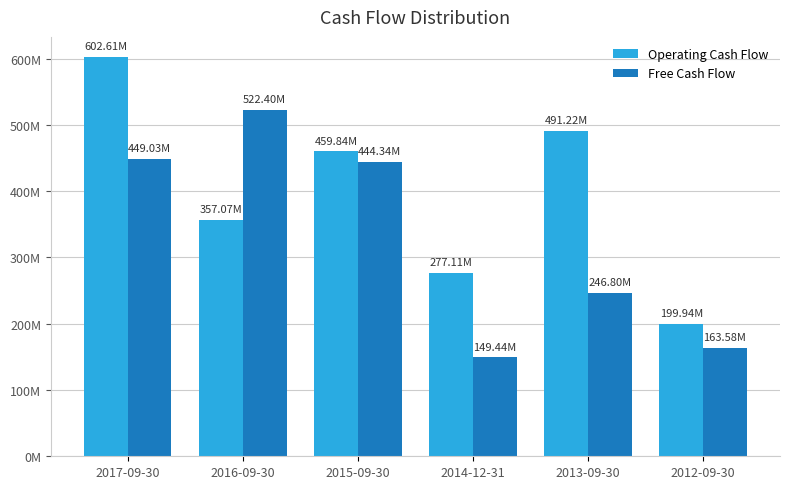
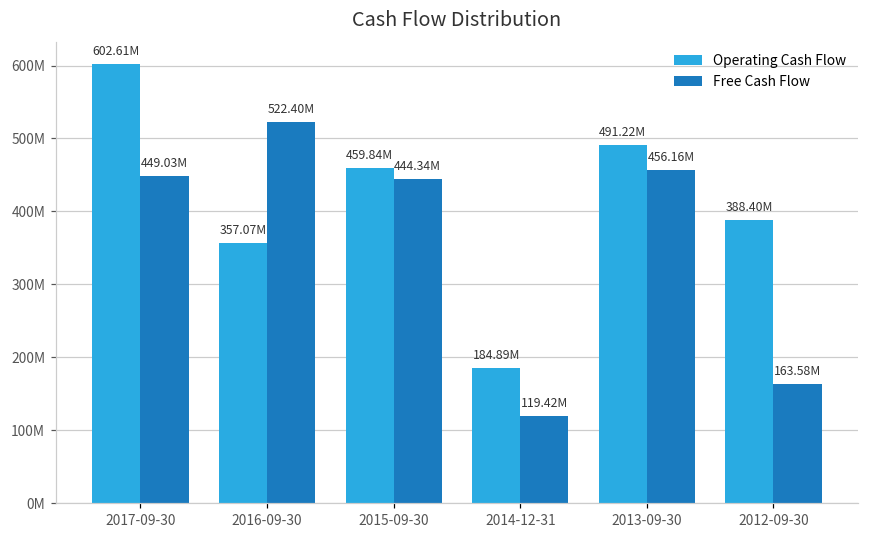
  {
    "Operating Cash Flow": {
      "2017-09-30": "602.61M",
      "2016-09-30": "357.07M",
      "2015-09-30": "459.84M",
-     "2014-12-31": "277.11M",
+     "2014-12-31": "184.89M",
      "2013-09-30": "491.22M",
-     "2012-09-30": "199.94M"
+     "2012-09-30": "388.40M"
    },
    "Free Cash Flow": {
      "2017-09-30": "449.03M",
      "2016-09-30": "522.40M",
      "2015-09-30": "444.34M",
-     "2014-12-31": "149.44M",
-     "2013-09-30": "246.80M",
+     "2014-12-31": "119.42M",
+     "2013-09-30": "456.16M",
      "2012-09-30": "163.58M"
    }
  }
